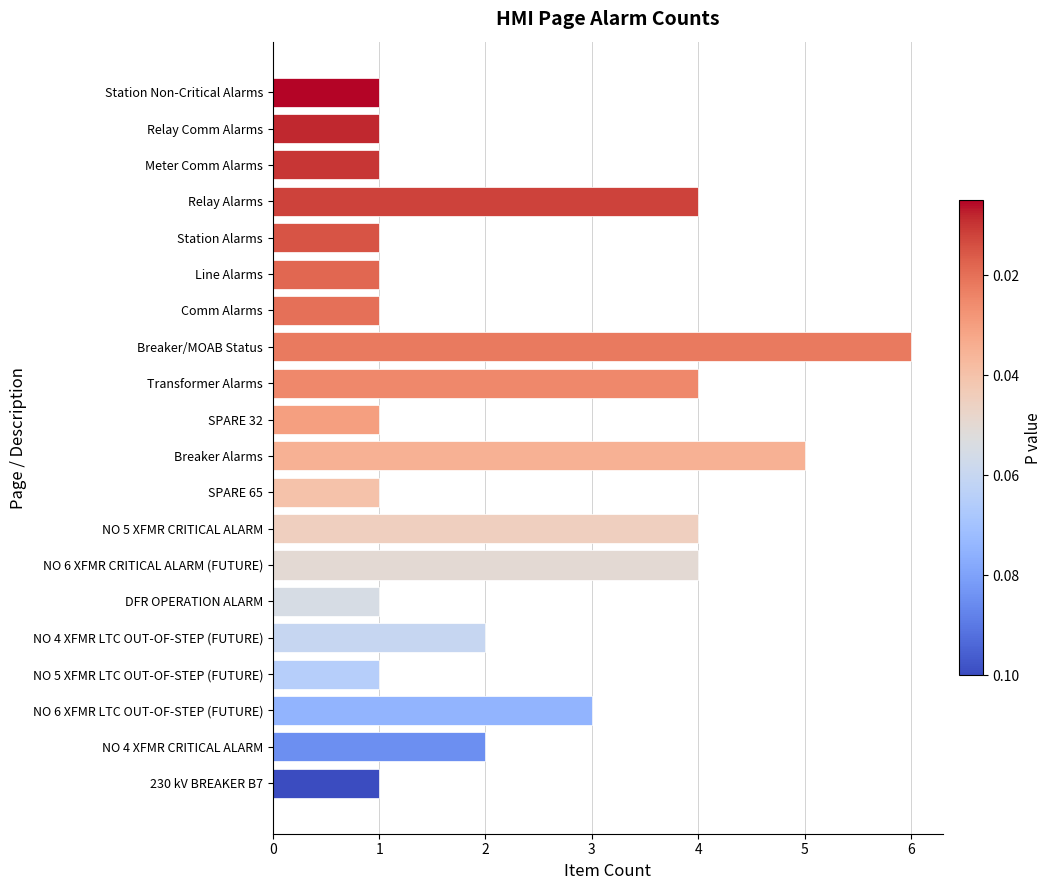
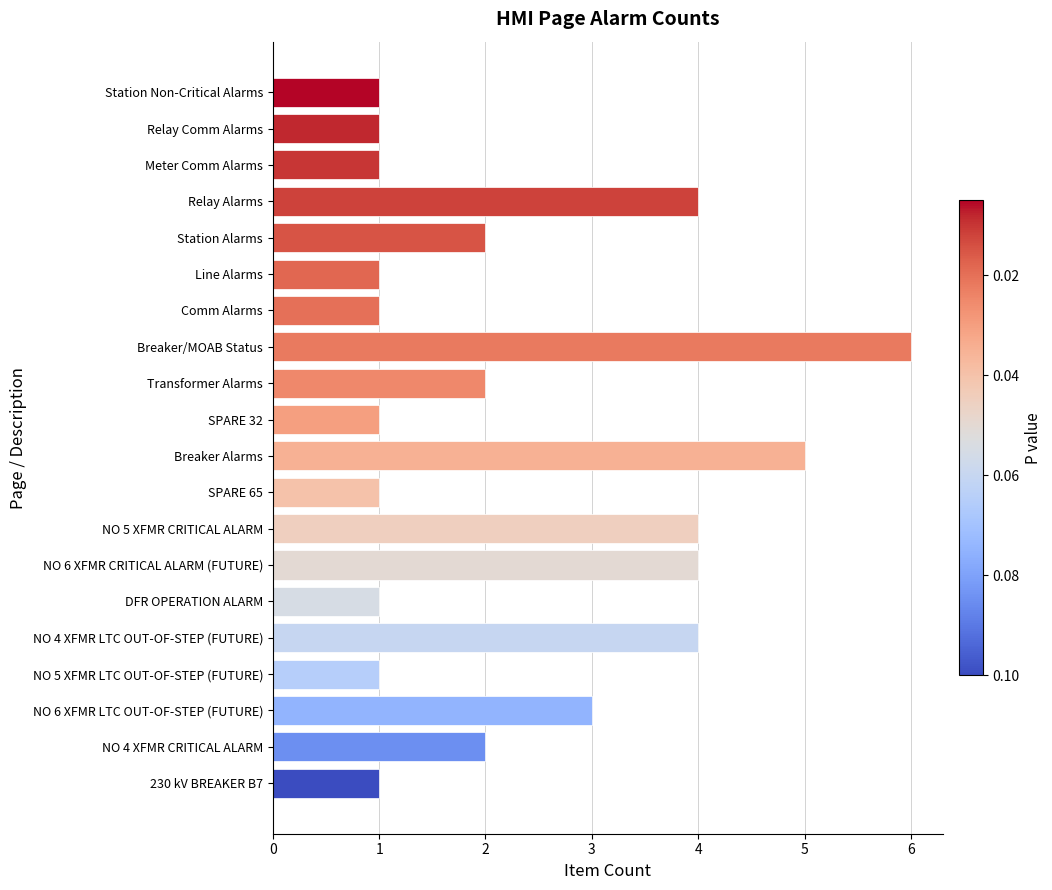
  {
    "Station Non-Critical Alarms": 1,
    "Relay Comm Alarms": 1,
    "Meter Comm Alarms": 1,
    "Relay Alarms": 4,
-   "Station Alarms": 1,
+   "Station Alarms": 2,
    "Line Alarms": 1,
    "Comm Alarms": 1,
    "Breaker/MOAB Status": 6,
-   "Transformer Alarms": 4,
+   "Transformer Alarms": 2,
    "SPARE 32": 1,
    "Breaker Alarms": 5,
    "SPARE 65": 1,
    "NO 5 XFMR CRITICAL ALARM": 4,
    "NO 6 XFMR CRITICAL ALARM (FUTURE)": 4,
    "DFR OPERATION ALARM": 1,
-   "NO 4 XFMR LTC OUT-OF-STEP (FUTURE)": 2,
+   "NO 4 XFMR LTC OUT-OF-STEP (FUTURE)": 4,
    "NO 5 XFMR LTC OUT-OF-STEP (FUTURE)": 1,
    "NO 6 XFMR LTC OUT-OF-STEP (FUTURE)": 3,
    "NO 4 XFMR CRITICAL ALARM": 2,
    "230 kV BREAKER B7": 1
  }
